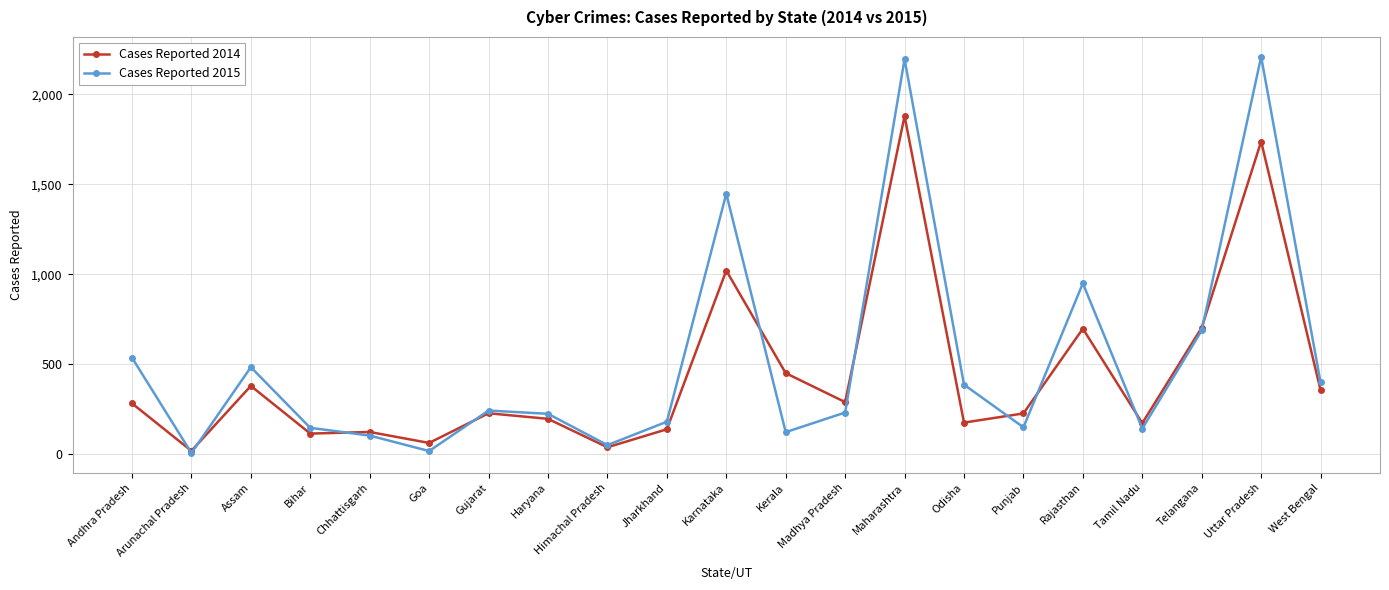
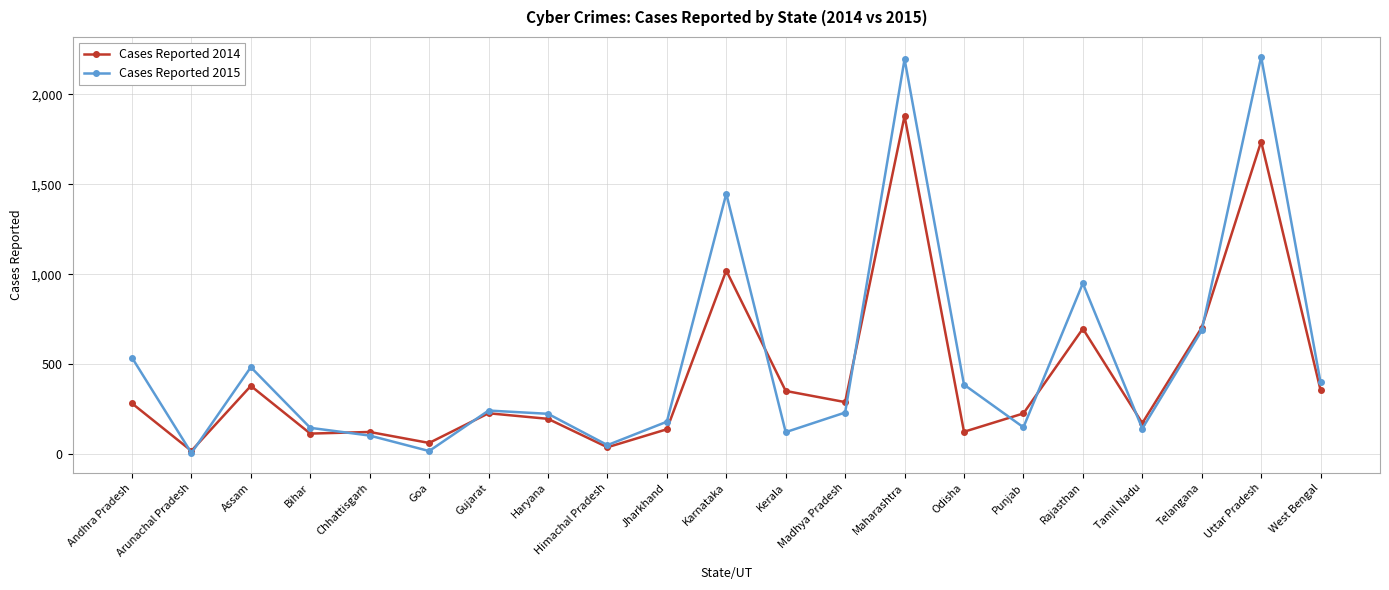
  {
    "Cases Reported 2014": {
      "Andhra Pradesh": "280",
      "Assam": "380",
      "Bihar": "110",
      "Chhattisgarh": "120",
      "Goa": "60",
      "Gujarat": "230",
      "Haryana": "200",
      "Jharkhand": "140",
      "Karnataka": "1,020",
-     "Kerala": "450",
+     "Kerala": "350",
      "Madhya Pradesh": "290",
      "Maharashtra": "1,880",
-     "Odisha": "180",
+     "Odisha": "120",
      "Punjab": "230",
      "Rajasthan": "700",
      "Tamil Nadu": "170",
      "Telangana": "700",
      "Uttar Pradesh": "1,740",
      "West Bengal": "360"
    },
    "Cases Reported 2015": {
      "Andhra Pradesh": "540",
      "Assam": "480",
      "Bihar": "150",
      "Chhattisgarh": "100",
      "Goa": "20",
      "Gujarat": "240",
      "Haryana": "220",
      "Jharkhand": "180",
      "Karnataka": "1,450",
      "Kerala": "120",
      "Madhya Pradesh": "230",
      "Maharashtra": "2,200",
      "Odisha": "390",
      "Punjab": "150",
      "Rajasthan": "950",
      "Tamil Nadu": "140",
      "Telangana": "690",
      "Uttar Pradesh": "2,210",
      "West Bengal": "400"
    }
  }
